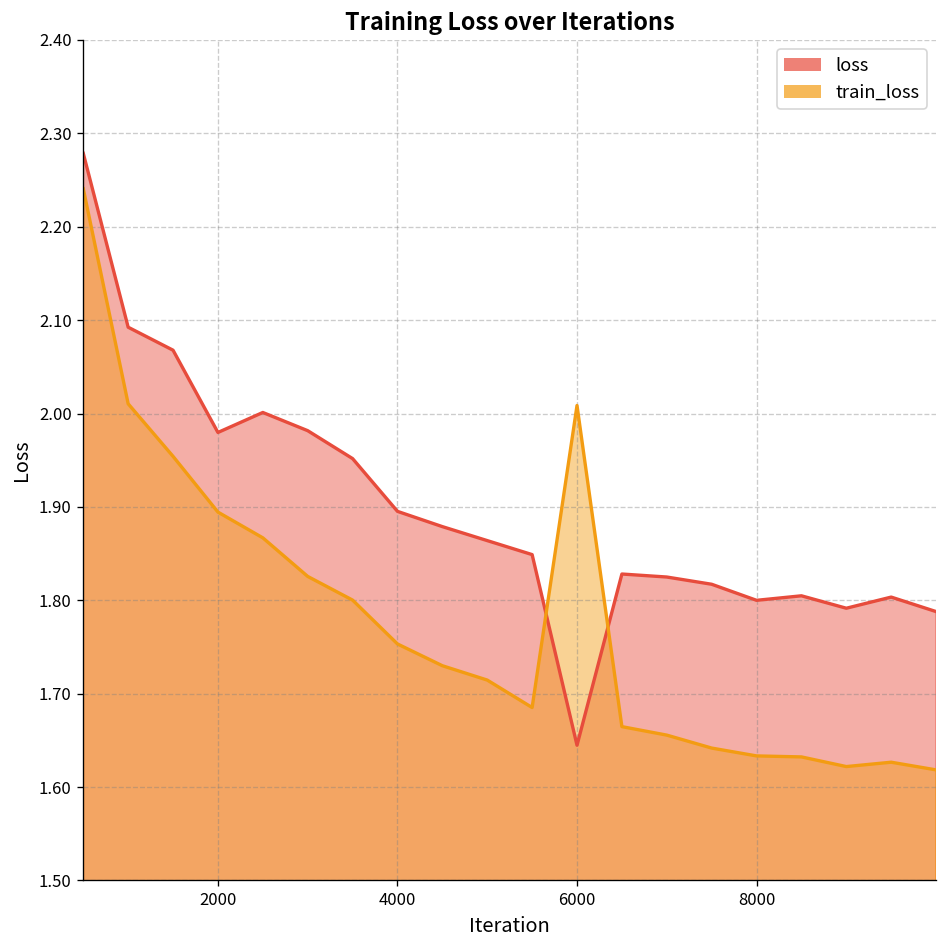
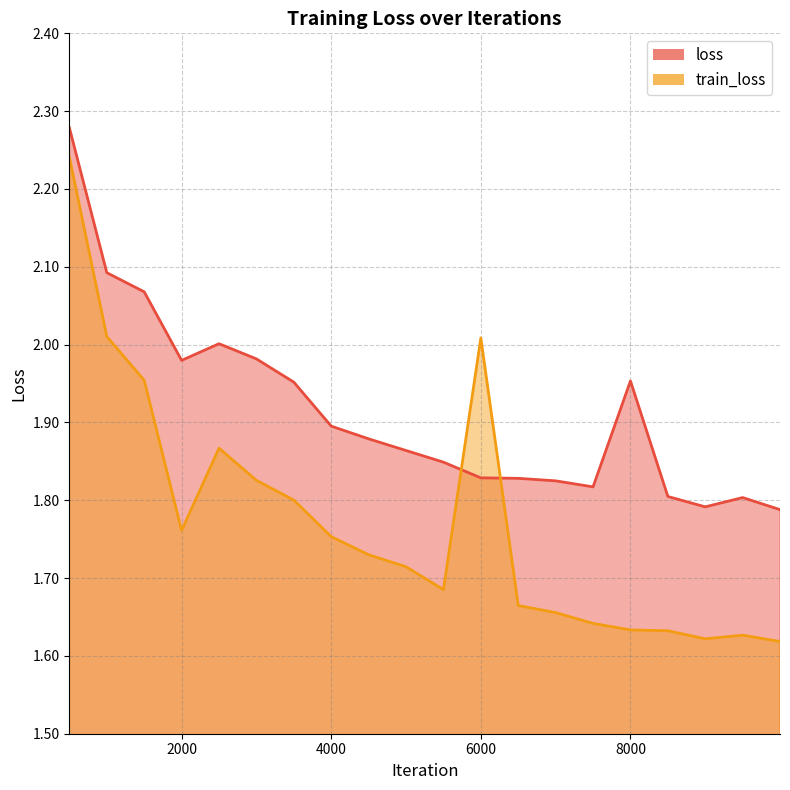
  {
    "loss": {
      "2000": 1.98,
      "4000": 1.90,
-     "6000": 1.64,
-     "8000": 1.80
+     "6000": 1.83,
+     "8000": 1.95
    },
    "train_loss": {
-     "2000": 1.89,
+     "2000": 1.76,
      "4000": 1.75,
      "6000": 2.01,
      "8000": 1.63
    }
  }
